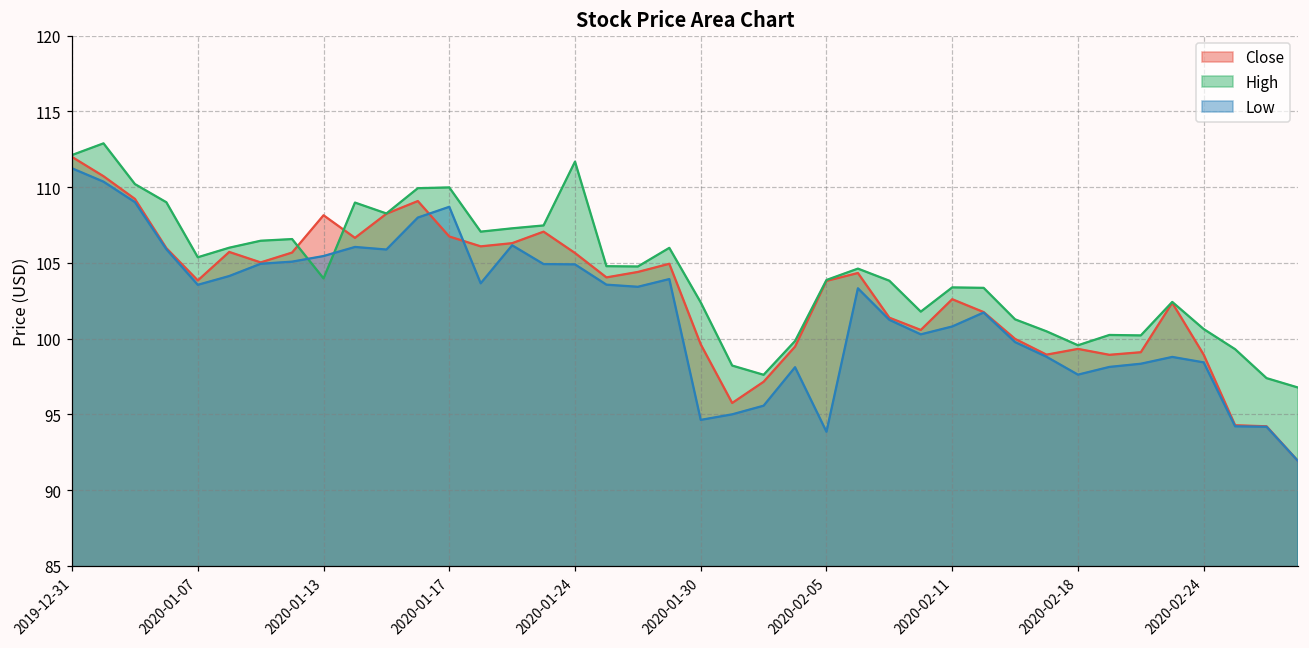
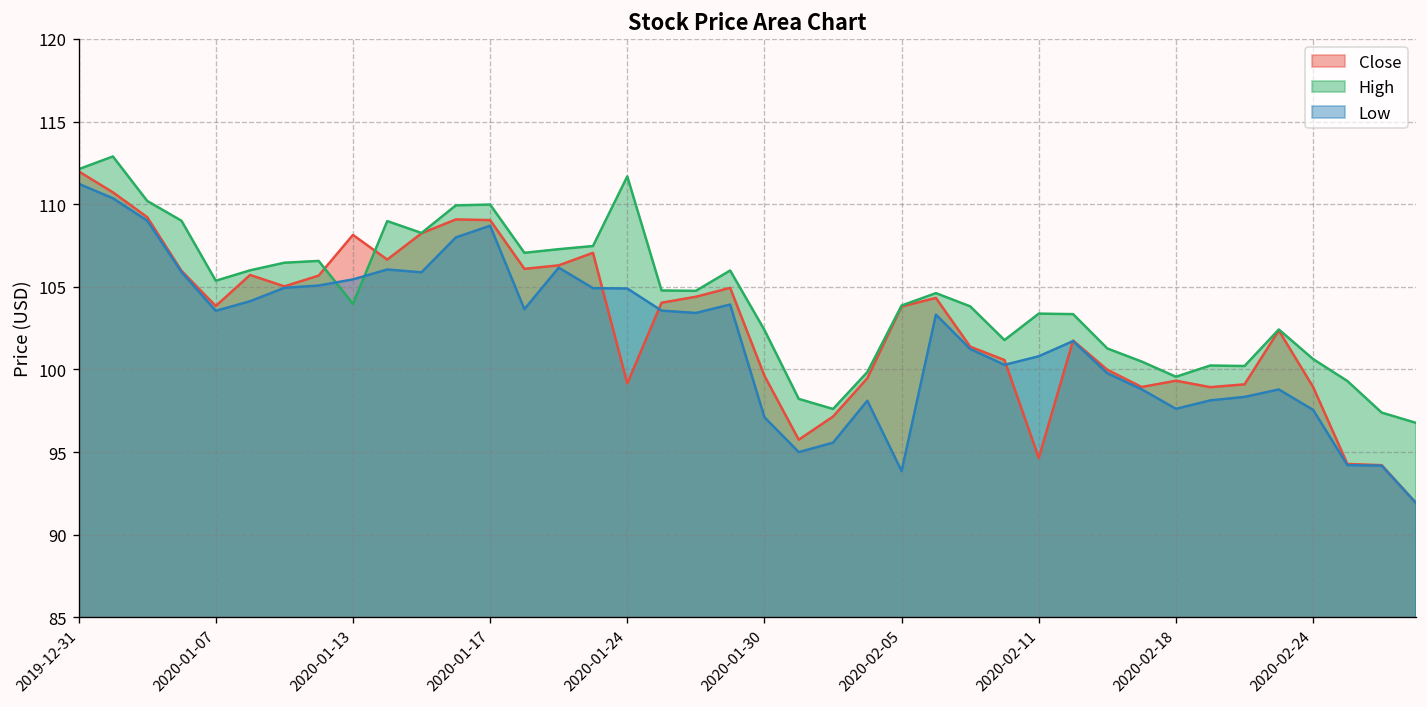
  {
    "Close": {
      "2020-01-07": 103.8,
      "2020-01-13": 108.1,
-     "2020-01-17": 106.7,
-     "2020-01-24": 105.7,
+     "2020-01-17": 109.0,
+     "2020-01-24": 99.2,
      "2020-01-30": 99.6,
-     "2020-02-11": 102.6,
+     "2020-02-11": 94.6,
      "2020-02-18": 99.3,
      "2020-02-24": 98.9
    },
    "High": {
      "2020-01-07": 105.4,
      "2020-01-13": 104.0,
      "2020-01-17": 110.0,
      "2020-01-24": 111.7,
      "2020-01-30": 102.4,
      "2020-02-11": 103.4,
      "2020-02-18": 99.6,
      "2020-02-24": 100.6
    },
    "Low": {
      "2019-12-31": 111.2,
      "2020-01-07": 103.6,
      "2020-01-13": 105.4,
      "2020-01-17": 108.7,
      "2020-01-24": 104.9,
-     "2020-01-30": 94.6,
+     "2020-01-30": 97.1,
      "2020-02-05": 93.9,
      "2020-02-11": 100.8,
      "2020-02-18": 97.6,
-     "2020-02-24": 98.4
+     "2020-02-24": 97.6
    }
  }
